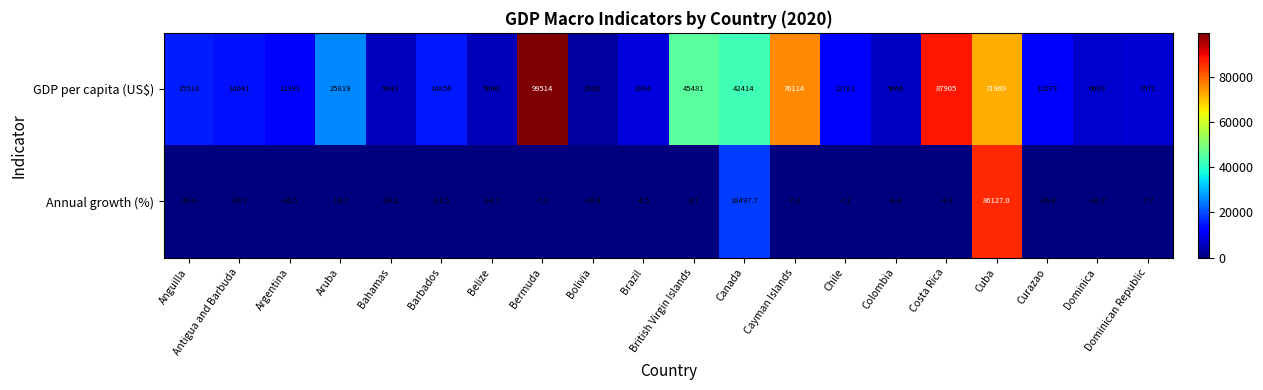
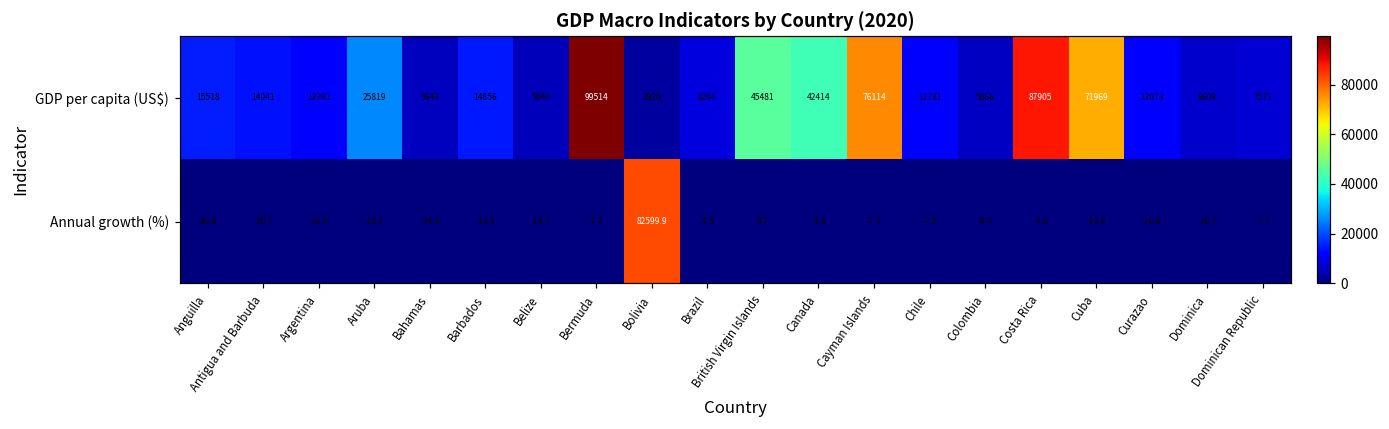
  {
    "GDP per capita (US$)": {
      "Anguilla": 15518,
      "Antigua and Barbuda": 14041,
      "Argentina": 12391,
      "Aruba": 25819,
      "Bahamas": 5643,
      "Barbados": 14856,
      "Belize": 5040,
      "Bermuda": 99514,
      "Bolivia": 2920,
      "Brazil": 8204,
      "British Virgin Islands": 45481,
      "Canada": 42414,
      "Cayman Islands": 76114,
      "Chile": 12781,
      "Colombia": 5866,
      "Costa Rica": 87905,
      "Cuba": 71969,
      "Curazao": 12073,
      "Dominica": 6609,
      "Dominican Republic": 7571
    },
    "Annual growth (%)": {
      "Anguilla": -30.8,
      "Antigua and Barbuda": -20.7,
      "Argentina": -10.5,
      "Aruba": -18.7,
      "Bahamas": -24.2,
      "Barbados": -13.5,
      "Belize": -14.7,
      "Bermuda": -7.2,
-     "Bolivia": -10.0,
+     "Bolivia": 82599.9,
      "Brazil": -4.5,
      "British Virgin Islands": 0.7,
-     "Canada": 18497.7,
+     "Canada": -5.8,
      "Cayman Islands": -7.3,
      "Chile": -7.2,
      "Colombia": -8.4,
      "Costa Rica": -4.8,
-     "Cuba": 86127.0,
+     "Cuba": -10.8,
      "Curazao": -16.8,
      "Dominica": -16.7,
      "Dominican Republic": -7.7
    }
  }
